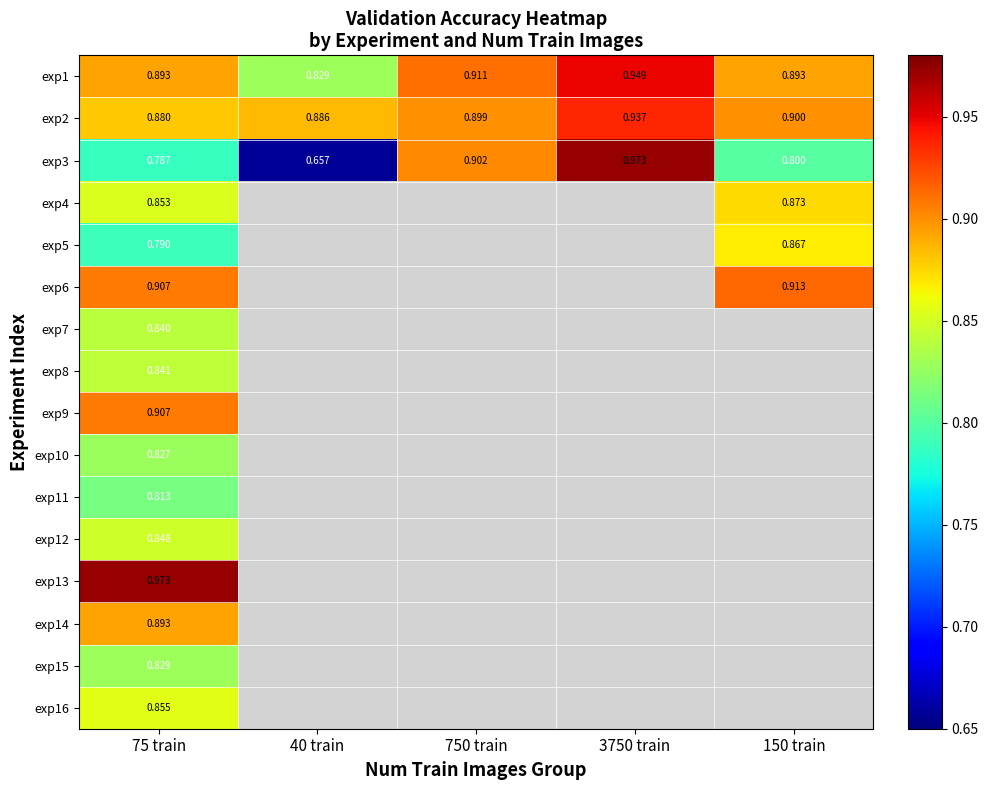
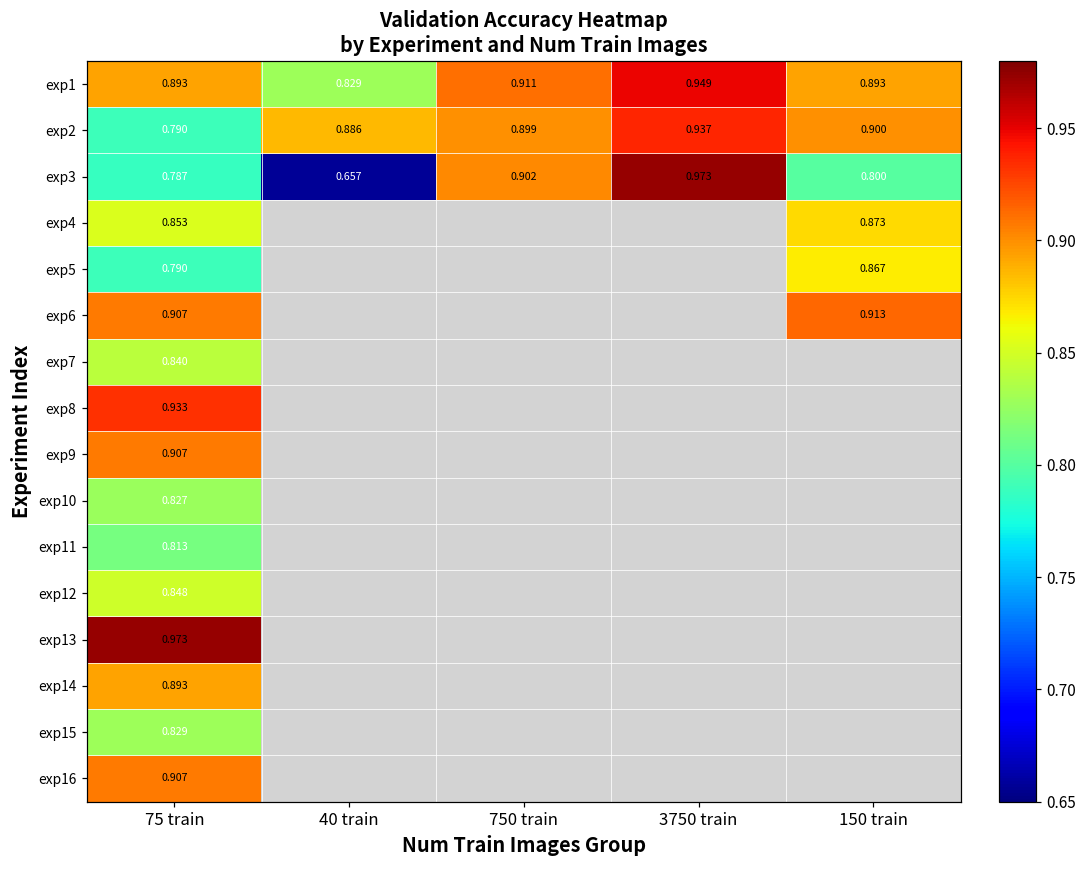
  {
    "exp1": {
      "75 train": 0.893,
      "40 train": 0.829,
      "750 train": 0.911,
      "3750 train": 0.949,
      "150 train": 0.893
    },
    "exp2": {
-     "75 train": 0.880,
+     "75 train": 0.790,
      "40 train": 0.886,
      "750 train": 0.899,
      "3750 train": 0.937,
      "150 train": 0.900
    },
    "exp3": {
      "75 train": 0.787,
      "40 train": 0.657,
      "750 train": 0.902,
      "3750 train": 0.973,
      "150 train": 0.800
    },
    "exp4": {
      "75 train": 0.853,
      "150 train": 0.873
    },
    "exp5": {
      "75 train": 0.790,
      "150 train": 0.867
    },
    "exp6": {
      "75 train": 0.907,
      "150 train": 0.913
    },
    "exp7": {
      "75 train": 0.840
    },
    "exp8": {
-     "75 train": 0.841
+     "75 train": 0.933
    },
    "exp9": {
      "75 train": 0.907
    },
    "exp10": {
      "75 train": 0.827
    },
    "exp11": {
      "75 train": 0.813
    },
    "exp12": {
      "75 train": 0.848
    },
    "exp13": {
      "75 train": 0.973
    },
    "exp14": {
      "75 train": 0.893
    },
    "exp15": {
      "75 train": 0.829
    },
    "exp16": {
-     "75 train": 0.855
+     "75 train": 0.907
    }
  }
